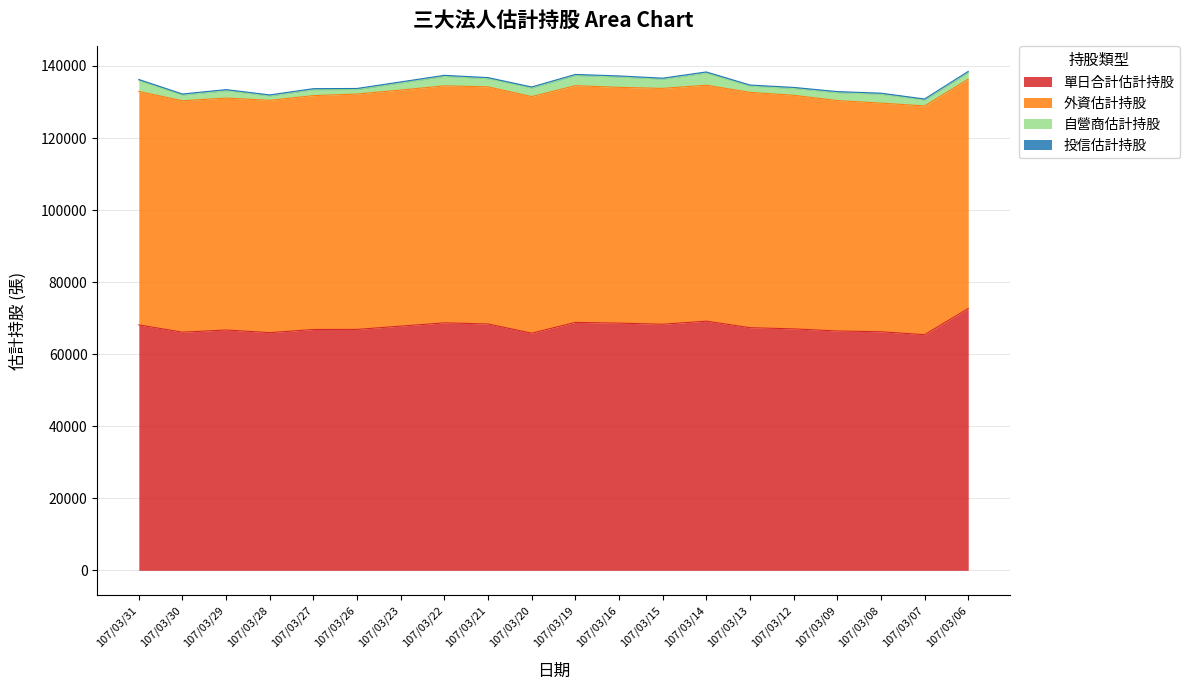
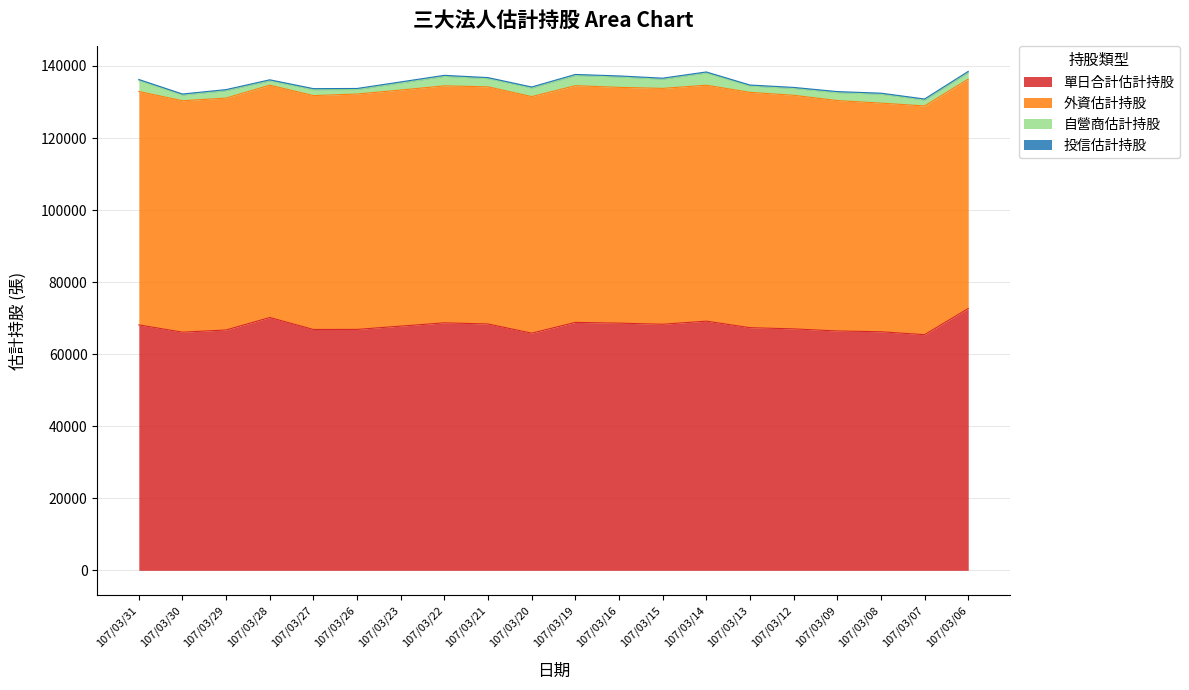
  {
    "單日合計估計持股": {
      "107/03/31": 68000,
      "107/03/30": 66000,
      "107/03/29": 67000,
-     "107/03/28": 66000,
+     "107/03/28": 70000,
      "107/03/27": 67000,
      "107/03/26": 67000,
      "107/03/23": 68000,
      "107/03/22": 69000,
      "107/03/21": 68000,
      "107/03/20": 66000,
      "107/03/19": 69000,
      "107/03/16": 69000,
      "107/03/15": 68000,
      "107/03/14": 69000,
      "107/03/13": 67000,
      "107/03/12": 67000,
      "107/03/09": 66000,
      "107/03/08": 66000,
      "107/03/07": 65000,
      "107/03/06": 73000
    },
    "外資估計持股": {
      "107/03/31": 65000,
      "107/03/30": 64000,
      "107/03/29": 64000,
      "107/03/28": 64000,
      "107/03/27": 65000,
      "107/03/26": 65000,
      "107/03/23": 66000,
      "107/03/22": 66000,
      "107/03/21": 66000,
      "107/03/20": 66000,
      "107/03/19": 66000,
      "107/03/16": 65000,
      "107/03/15": 65000,
      "107/03/14": 65000,
      "107/03/13": 65000,
      "107/03/12": 65000,
      "107/03/09": 64000,
      "107/03/08": 63000,
      "107/03/07": 63000,
      "107/03/06": 64000
    }
  }
